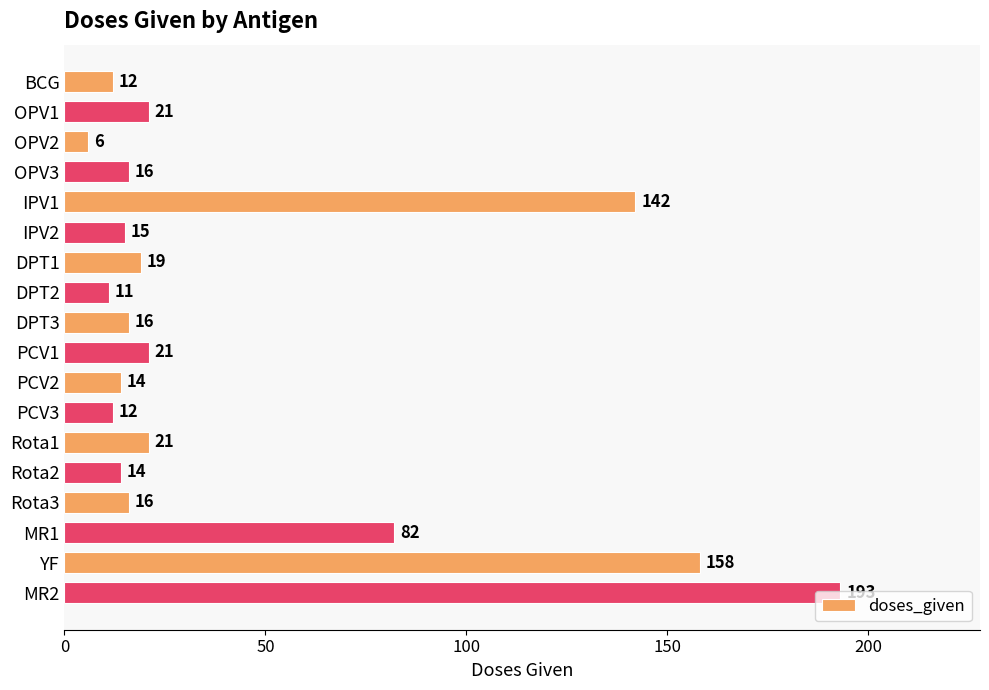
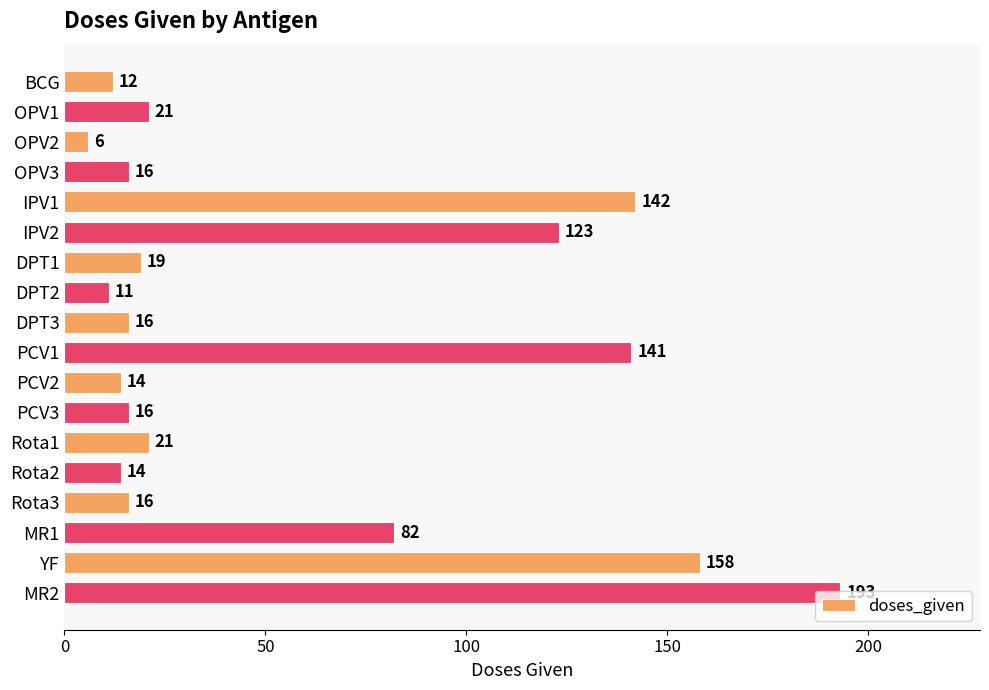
  {
    "BCG": 12,
    "OPV1": 21,
    "OPV2": 6,
    "OPV3": 16,
    "IPV1": 142,
-   "IPV2": 15,
+   "IPV2": 123,
    "DPT1": 19,
    "DPT2": 11,
    "DPT3": 16,
-   "PCV1": 21,
+   "PCV1": 141,
    "PCV2": 14,
-   "PCV3": 12,
+   "PCV3": 16,
    "Rota1": 21,
    "Rota2": 14,
    "Rota3": 16,
    "MR1": 82,
    "YF": 158
  }
